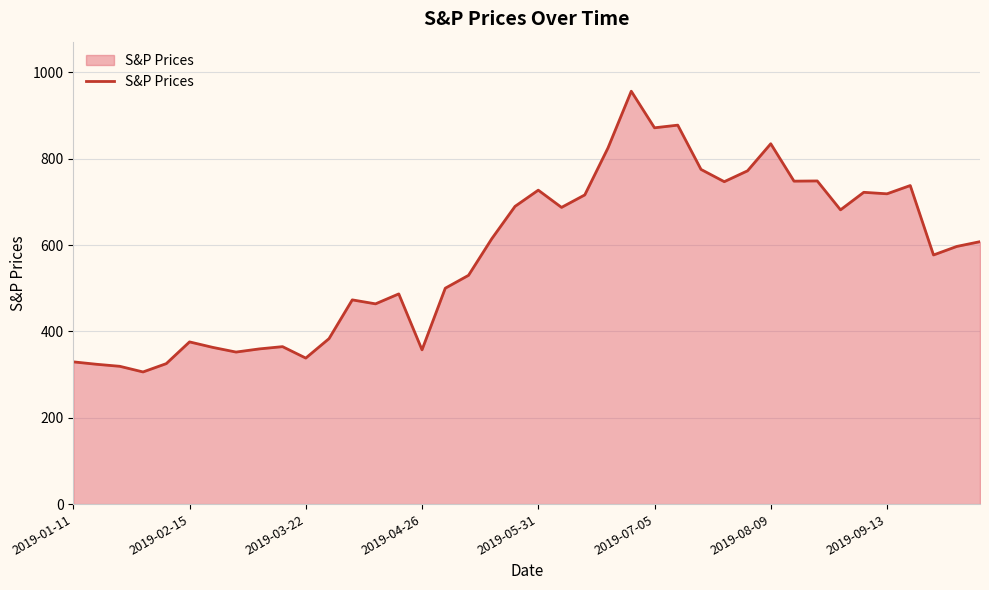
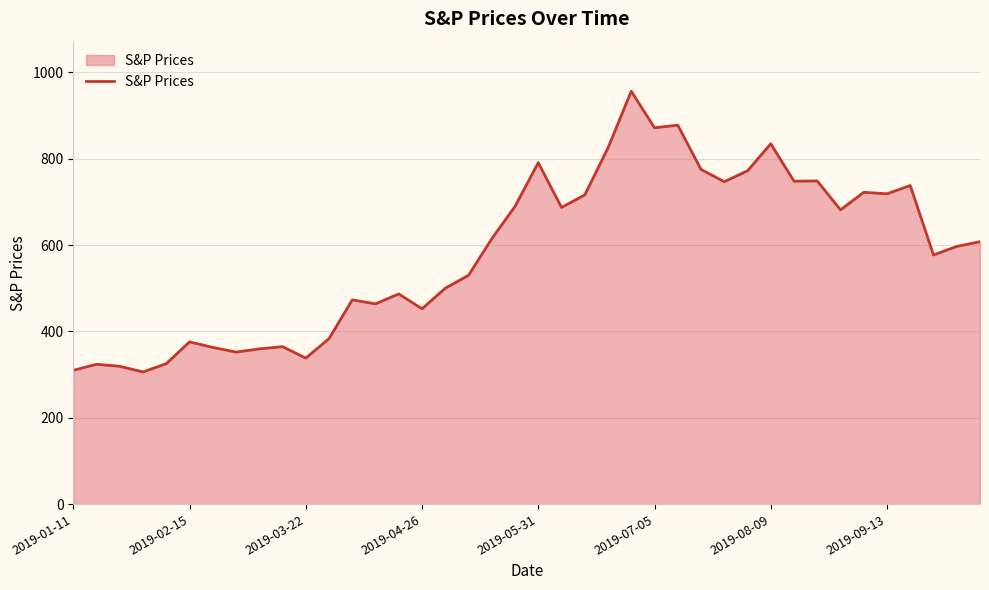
  {
-   "2019-01-11": 330,
+   "2019-01-11": 310,
    "2019-02-15": 380,
    "2019-03-22": 340,
-   "2019-04-26": 360,
-   "2019-05-31": 730,
+   "2019-04-26": 450,
+   "2019-05-31": 790,
    "2019-07-05": 870,
    "2019-08-09": 830,
    "2019-09-13": 720
  }
